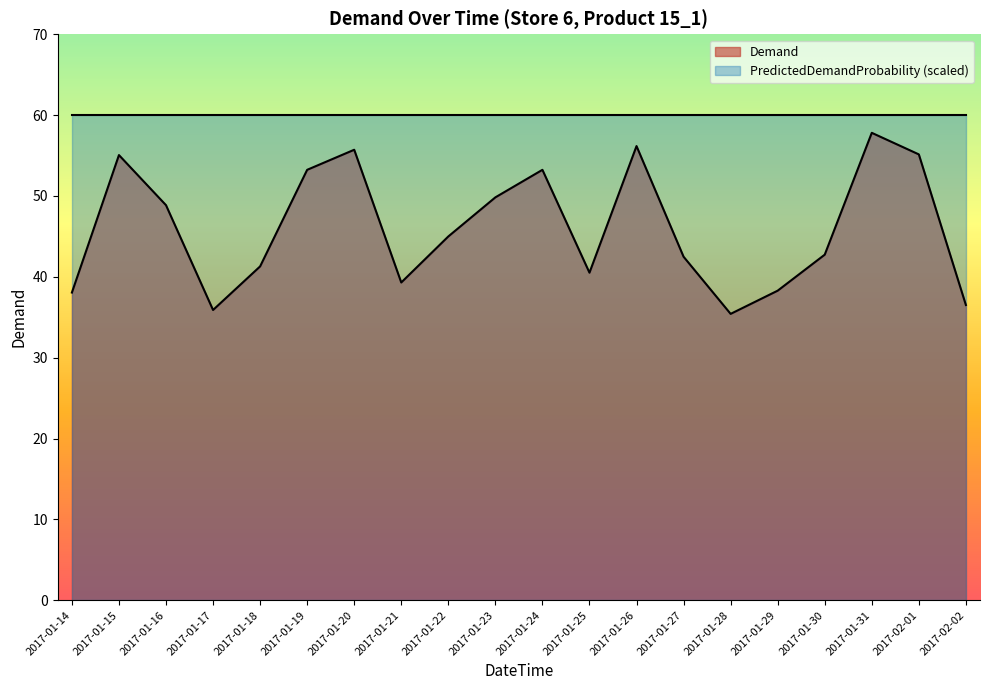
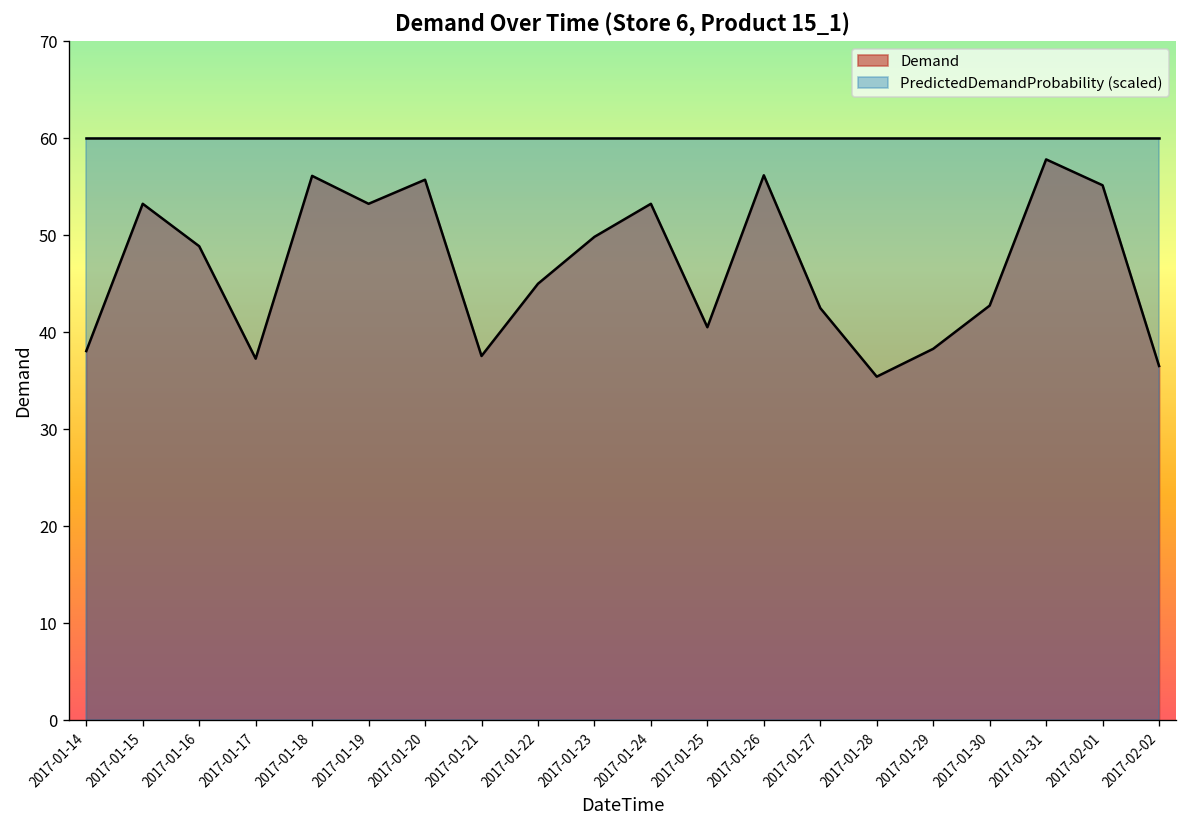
  {
    "Demand": {
      "2017-01-14": 38,
-     "2017-01-15": 55,
+     "2017-01-15": 53,
      "2017-01-16": 49,
-     "2017-01-17": 36,
-     "2017-01-18": 41,
+     "2017-01-17": 37,
+     "2017-01-18": 56,
      "2017-01-19": 53,
      "2017-01-20": 56,
-     "2017-01-21": 39,
+     "2017-01-21": 38,
      "2017-01-22": 45,
      "2017-01-23": 50,
      "2017-01-24": 53,
      "2017-01-25": 41,
      "2017-01-26": 56,
      "2017-01-27": 42,
      "2017-01-28": 35,
      "2017-01-29": 38,
      "2017-01-30": 43,
      "2017-01-31": 58,
      "2017-02-01": 55,
      "2017-02-02": 37
    },
    "PredictedDemandProbability (scaled)": {
      "2017-01-14": 60,
      "2017-01-15": 60,
      "2017-01-16": 60,
      "2017-01-17": 60,
      "2017-01-18": 60,
      "2017-01-19": 60,
      "2017-01-20": 60,
      "2017-01-21": 60,
      "2017-01-22": 60,
      "2017-01-23": 60,
      "2017-01-24": 60,
      "2017-01-25": 60,
      "2017-01-26": 60,
      "2017-01-27": 60,
      "2017-01-28": 60,
      "2017-01-29": 60,
      "2017-01-30": 60,
      "2017-01-31": 60,
      "2017-02-01": 60,
      "2017-02-02": 60
    }
  }
